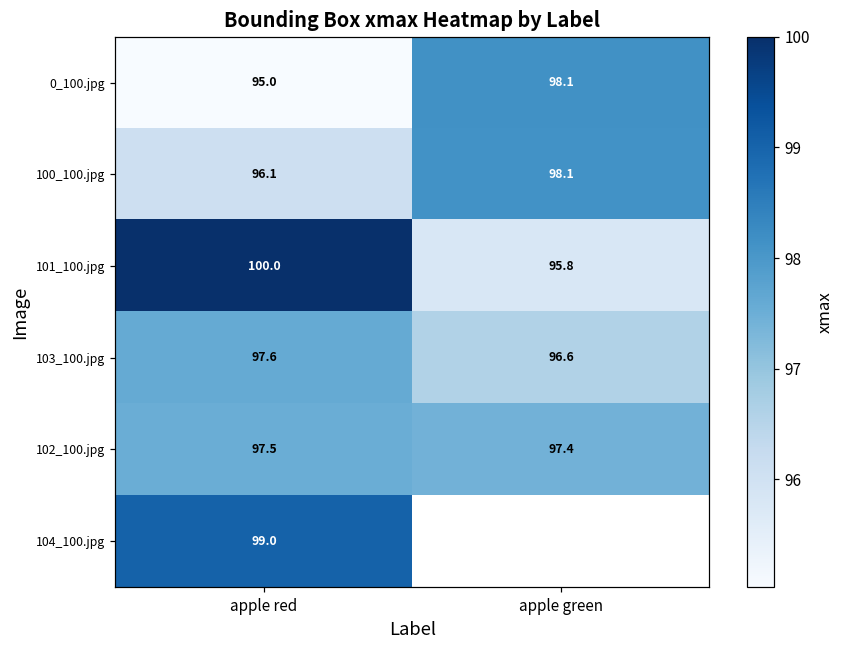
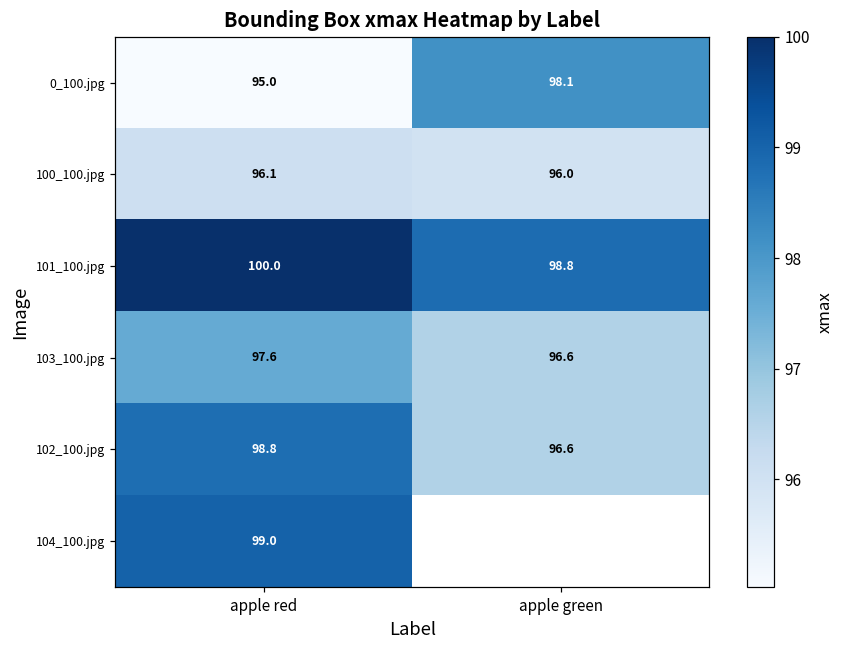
  {
    "0_100.jpg": {
      "apple red": 95.0,
      "apple green": 98.1
    },
    "100_100.jpg": {
      "apple red": 96.1,
-     "apple green": 98.1
+     "apple green": 96.0
    },
    "101_100.jpg": {
      "apple red": 100.0,
-     "apple green": 95.8
+     "apple green": 98.8
    },
    "103_100.jpg": {
      "apple red": 97.6,
      "apple green": 96.6
    },
    "102_100.jpg": {
-     "apple red": 97.5,
-     "apple green": 97.4
+     "apple red": 98.8,
+     "apple green": 96.6
    },
    "104_100.jpg": {
      "apple red": 99.0
    }
  }
